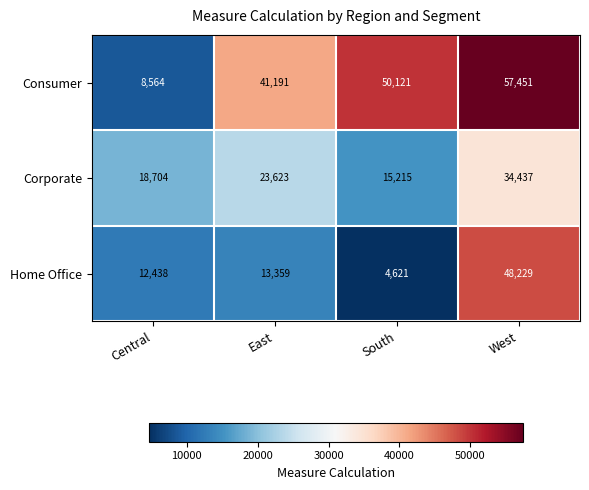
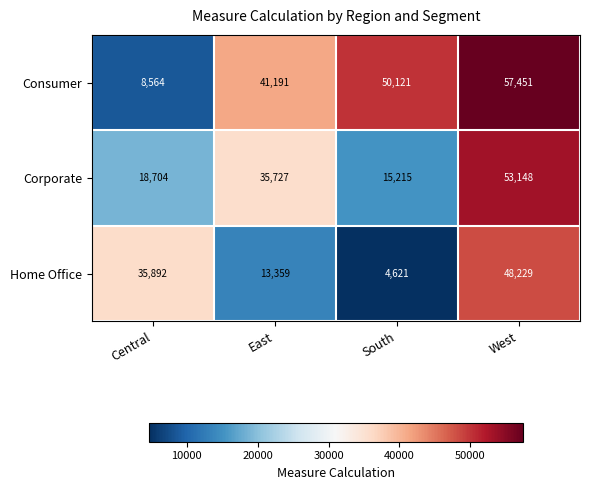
  {
    "Consumer": {
      "Central": "8,564",
      "East": "41,191",
      "South": "50,121",
      "West": "57,451"
    },
    "Corporate": {
      "Central": "18,704",
-     "East": "23,623",
+     "East": "35,727",
      "South": "15,215",
-     "West": "34,437"
+     "West": "53,148"
    },
    "Home Office": {
-     "Central": "12,438",
+     "Central": "35,892",
      "East": "13,359",
      "South": "4,621",
      "West": "48,229"
    }
  }
